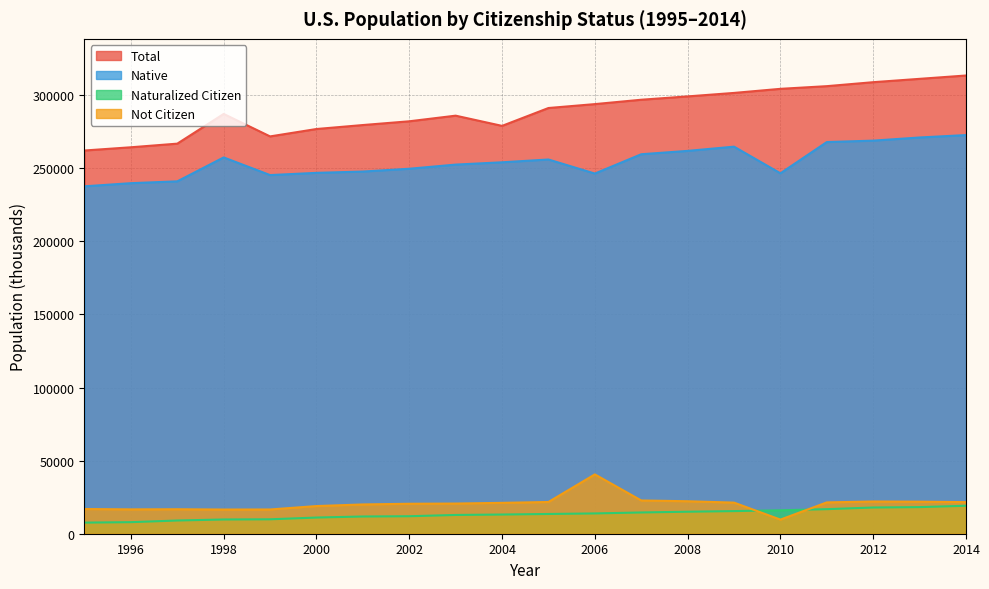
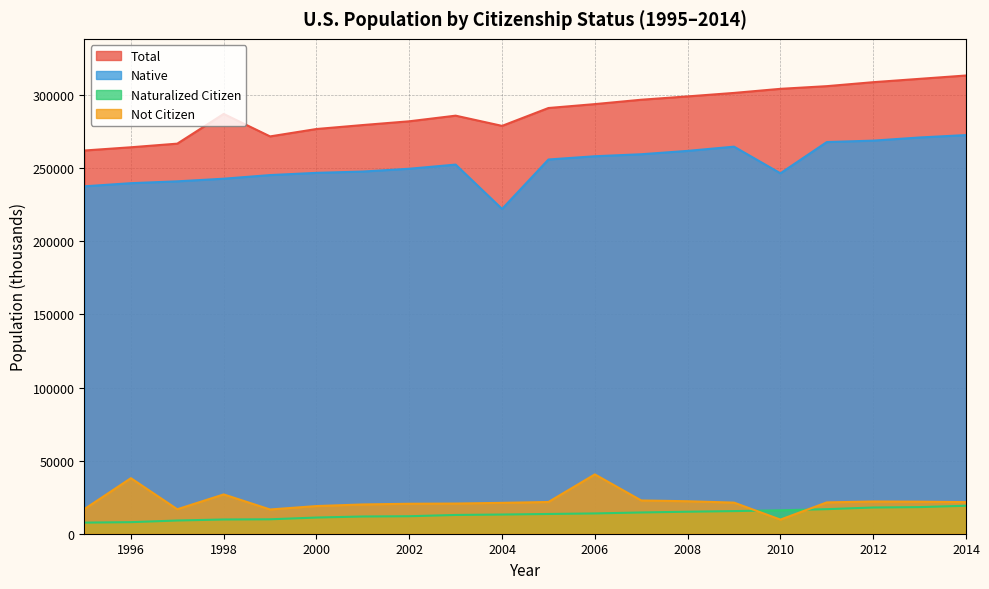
  {
    "Total": {
      "1996": 264000,
      "2000": 277000,
      "2002": 282000,
      "2004": 279000,
      "2006": 294000,
      "2008": 299000,
      "2010": 304000,
      "2012": 309000,
      "2014": 313000
    },
    "Native": {
      "1996": 240000,
-     "1998": 257000,
+     "1998": 243000,
      "2000": 247000,
      "2002": 250000,
-     "2004": 254000,
-     "2006": 246000,
+     "2004": 222000,
+     "2006": 258000,
      "2008": 262000,
      "2010": 247000,
      "2012": 269000,
      "2014": 273000
    },
    "Naturalized Citizen": {
      "1996": 8000,
      "1998": 10000,
      "2000": 11000,
      "2002": 12000,
      "2004": 13000,
      "2006": 14000,
      "2008": 15000,
      "2010": 16000,
      "2012": 18000,
      "2014": 19000
    },
    "Not Citizen": {
-     "1996": 17000,
-     "1998": 17000,
+     "1996": 38000,
+     "1998": 27000,
      "2000": 19000,
      "2002": 20000,
      "2004": 21000,
      "2006": 41000,
      "2008": 22000,
      "2010": 10000,
      "2012": 22000,
      "2014": 22000
    }
  }
